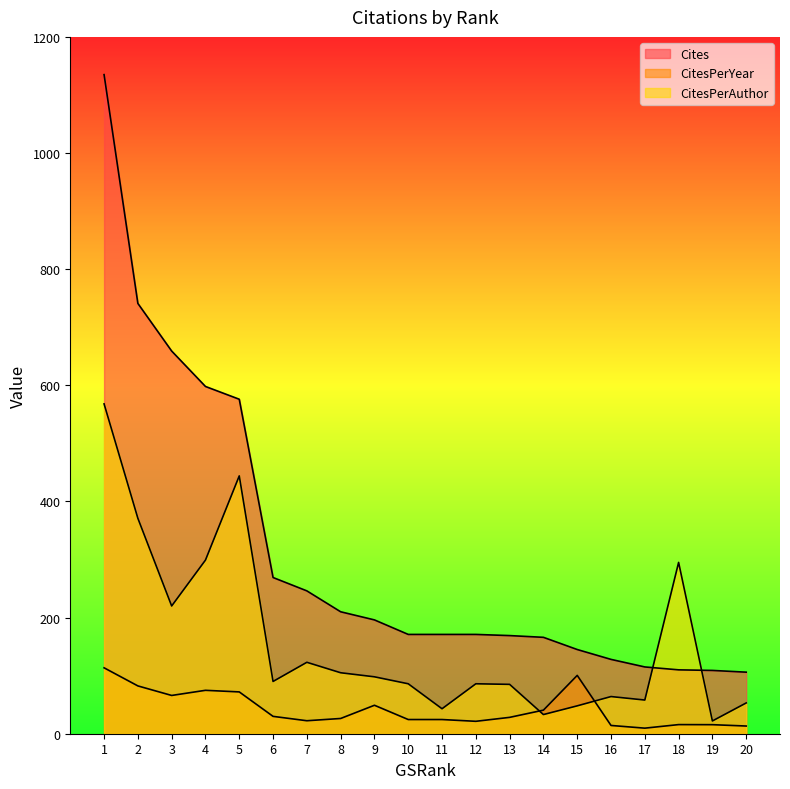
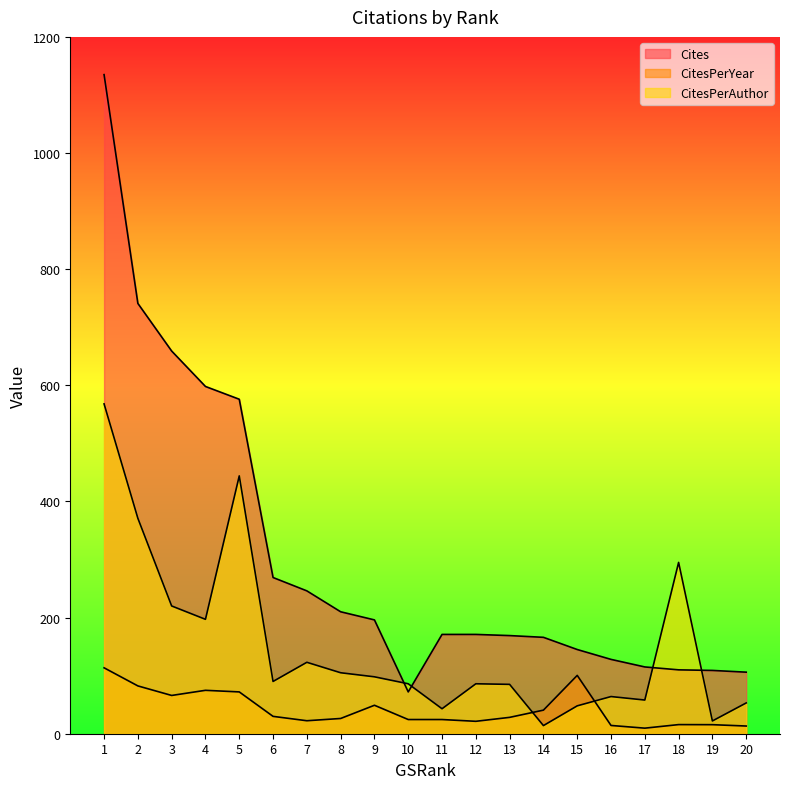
  {
    "Cites": {
      "1": 1140,
      "2": 740,
      "3": 660,
      "4": 600,
      "5": 580,
      "6": 270,
      "7": 250,
      "8": 210,
      "9": 200,
-     "10": 170,
+     "10": 70,
      "11": 170,
      "12": 170,
      "13": 170,
      "14": 170,
      "15": 150,
      "16": 130,
      "17": 120,
      "18": 110,
      "19": 110,
      "20": 110
    },
    "CitesPerYear": {
      "1": 110,
      "2": 80,
      "3": 70,
      "4": 70,
      "5": 70,
      "6": 30,
      "7": 20,
      "8": 30,
      "9": 50,
      "10": 20,
      "11": 20,
      "12": 20,
      "13": 30,
      "14": 40,
      "15": 100,
      "16": 10,
      "17": 10,
      "18": 20,
      "19": 20,
      "20": 10
    },
    "CitesPerAuthor": {
      "1": 570,
      "2": 370,
      "3": 220,
-     "4": 300,
+     "4": 200,
      "5": 440,
      "6": 90,
      "7": 120,
      "8": 110,
      "9": 100,
      "10": 90,
      "11": 40,
      "12": 90,
      "13": 90,
-     "14": 30,
+     "14": 10,
      "15": 50,
      "16": 60,
      "17": 60,
      "18": 300,
      "19": 20,
      "20": 50
    }
  }
